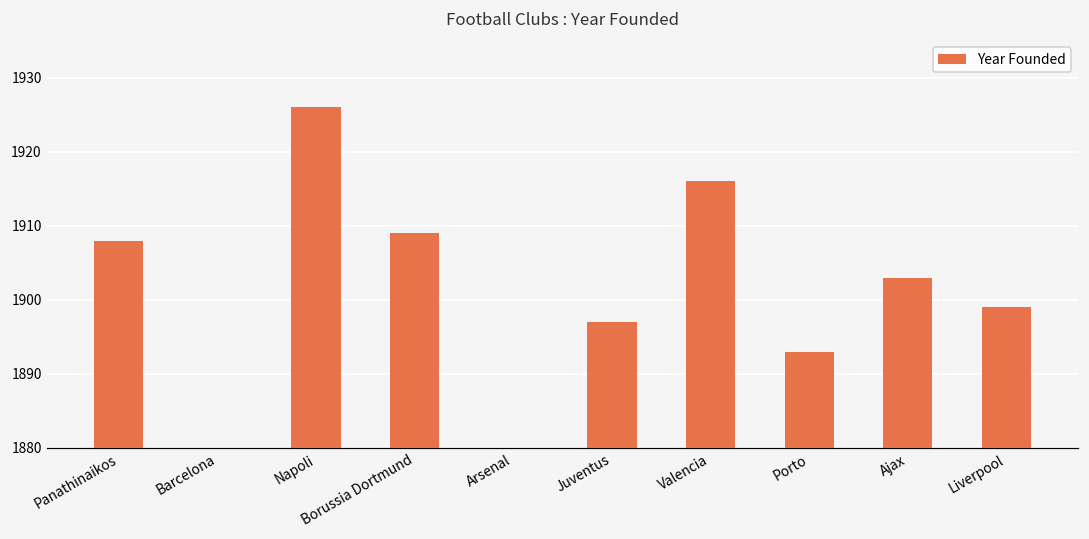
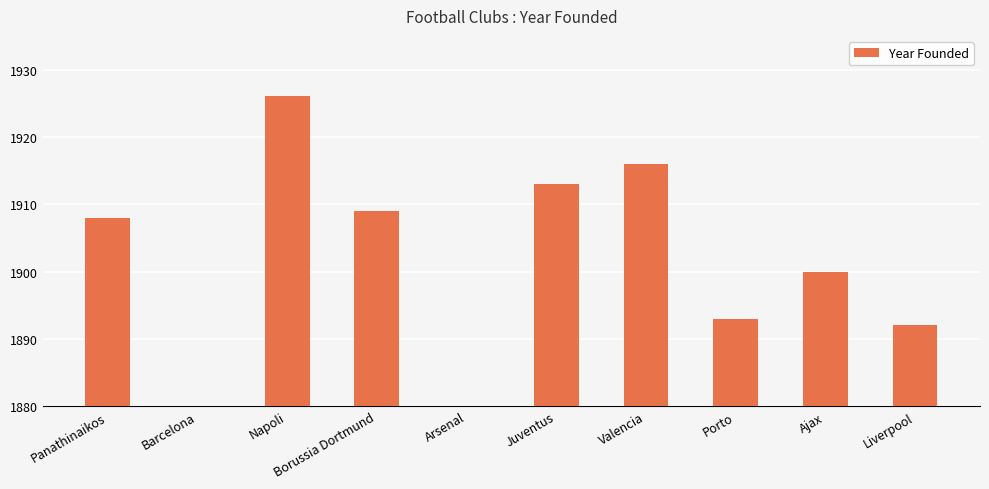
  {
    "Panathinaikos": 1908,
    "Napoli": 1926,
    "Borussia Dortmund": 1909,
    "Arsenal": 1880,
-   "Juventus": 1897,
+   "Juventus": 1913,
    "Valencia": 1916,
    "Porto": 1893,
-   "Ajax": 1903,
-   "Liverpool": 1899
+   "Ajax": 1900,
+   "Liverpool": 1892
  }
